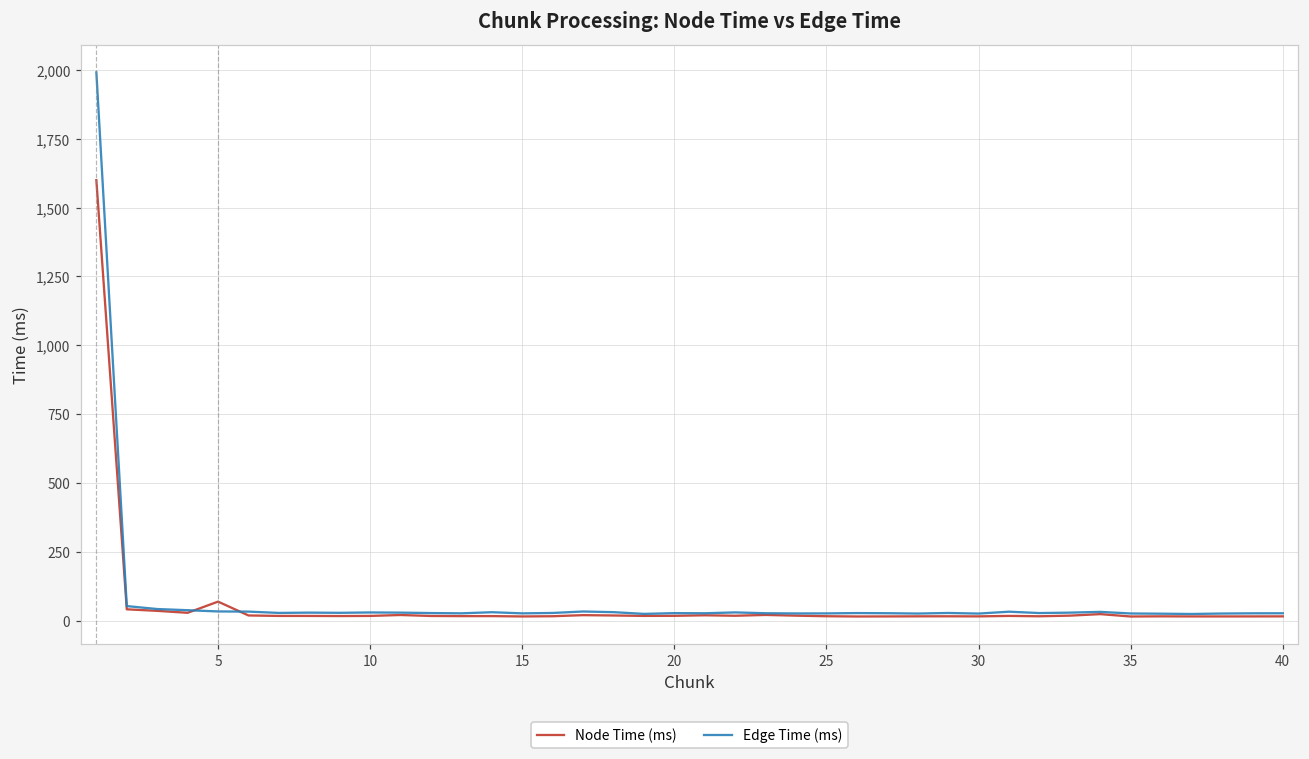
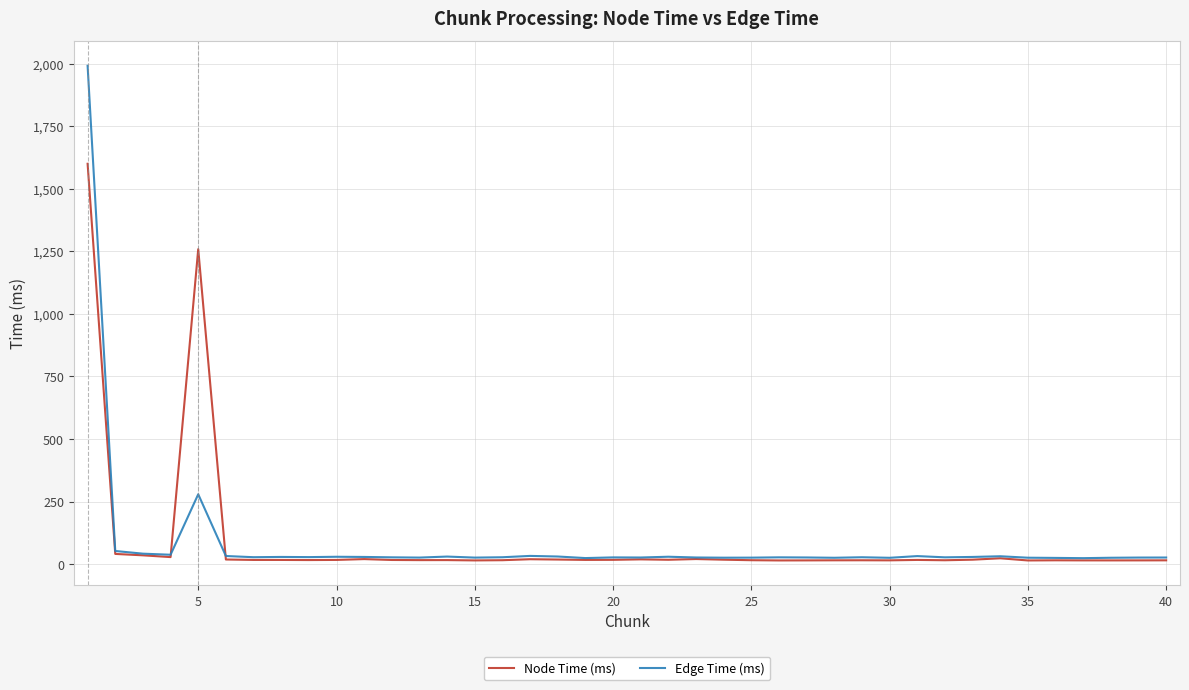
  {
    "Node Time (ms)": {
-     "5": "70",
+     "5": "1,260",
      "10": "20",
      "15": "10",
      "30": "20",
      "35": "10",
      "40": "20"
    },
    "Edge Time (ms)": {
-     "5": "30",
+     "5": "280",
      "10": "30",
      "15": "30",
      "30": "30",
      "35": "30",
      "40": "30"
    }
  }
